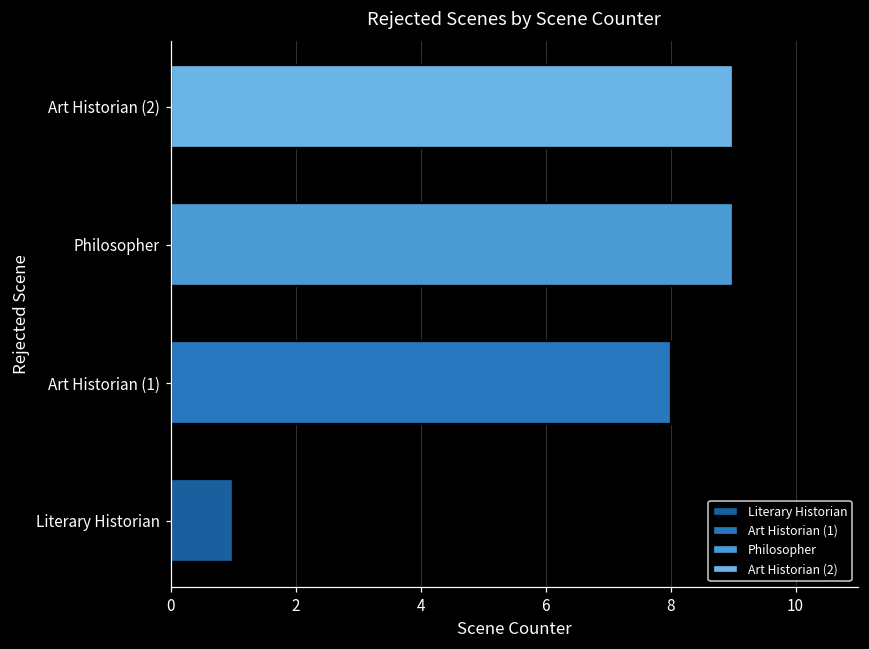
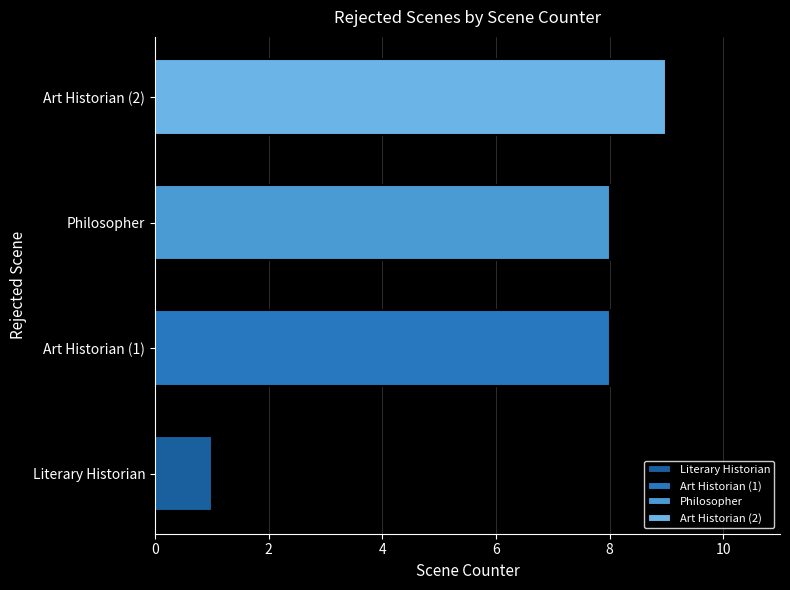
  {
    "Art Historian (2)": 9,
-   "Philosopher": 9,
+   "Philosopher": 8,
    "Art Historian (1)": 8,
    "Literary Historian": 1
  }
